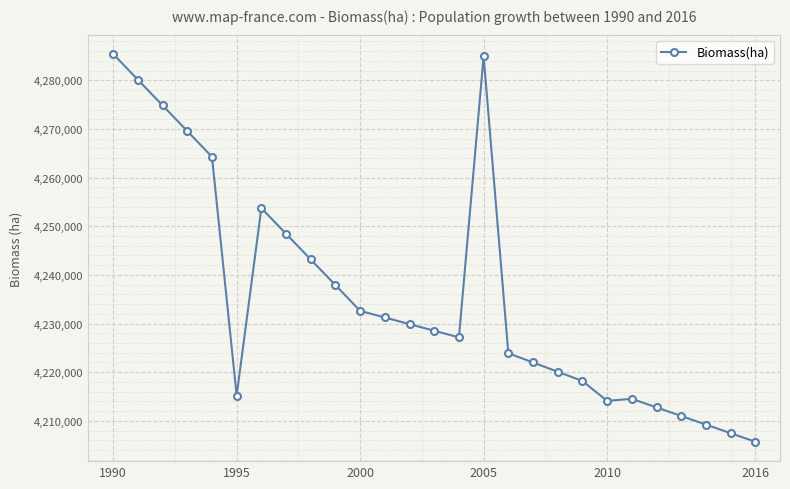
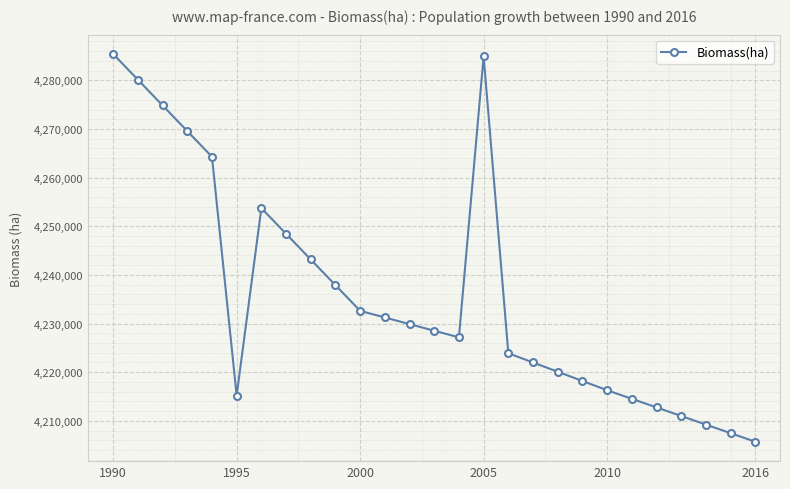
  {
    "1990": "4,285,000",
    "1995": "4,215,000",
    "2000": "4,233,000",
    "2005": "4,285,000",
-   "2010": "4,214,000",
+   "2010": "4,216,000",
    "2016": "4,206,000"
  }
